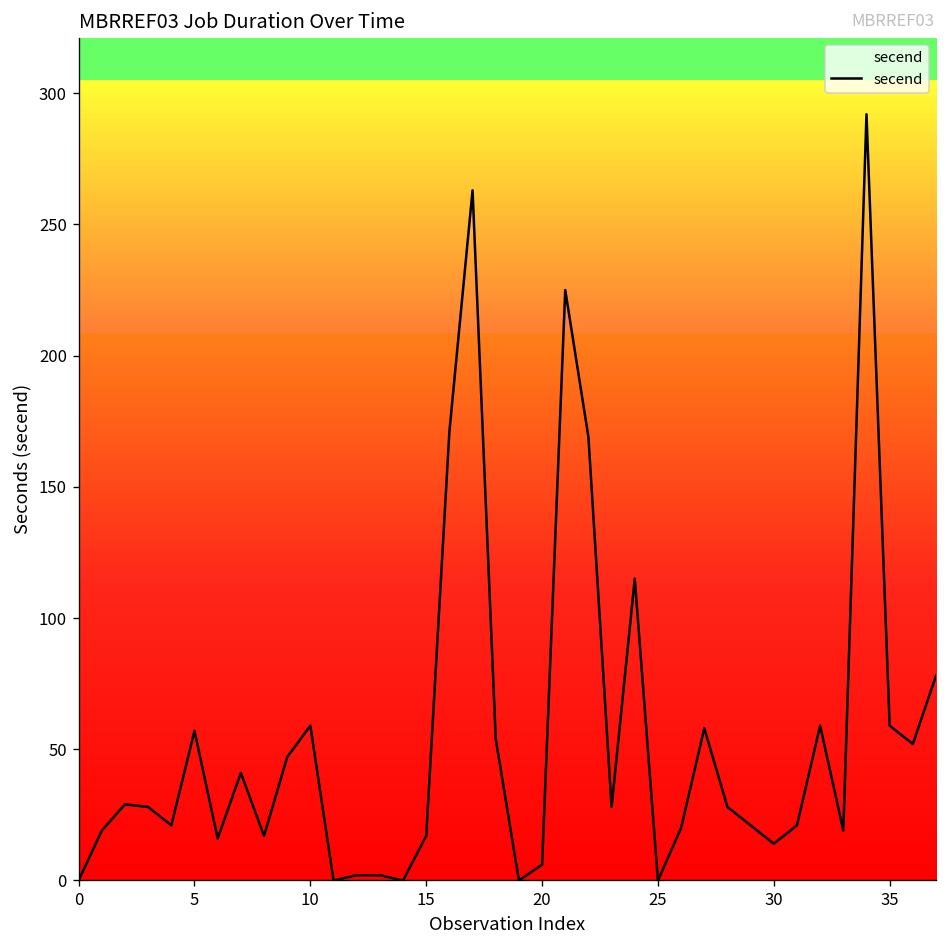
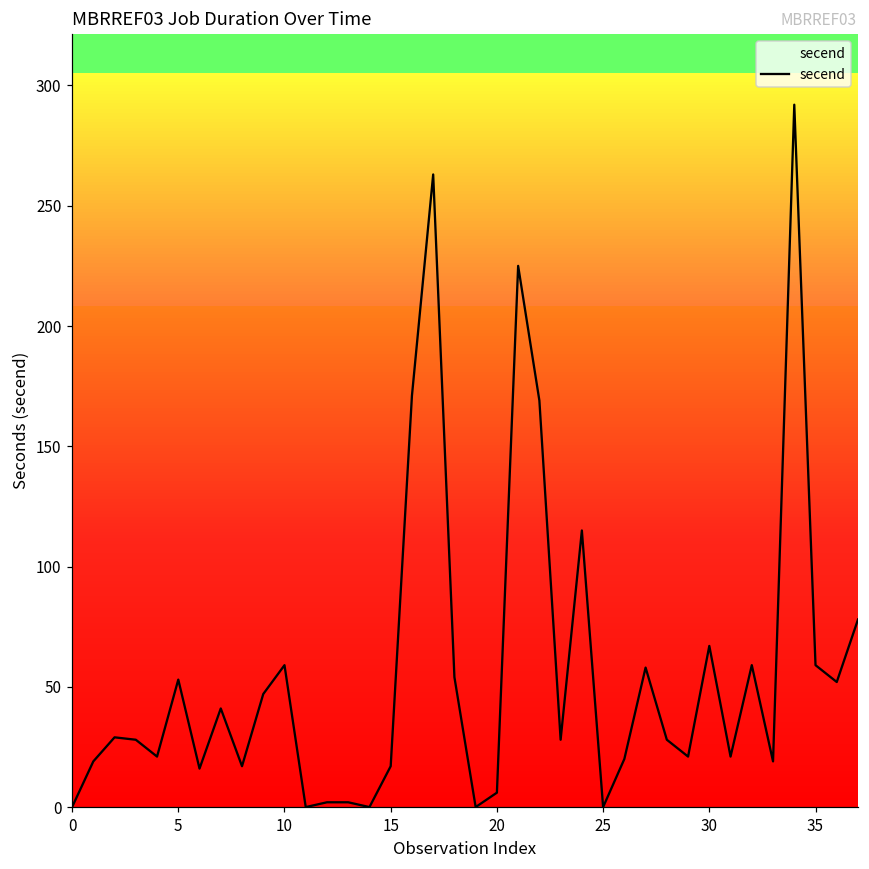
  {
-   "5": 57,
+   "5": 53,
    "10": 59,
    "15": 17,
    "25": 0,
-   "30": 14,
+   "30": 67,
    "35": 59
  }
